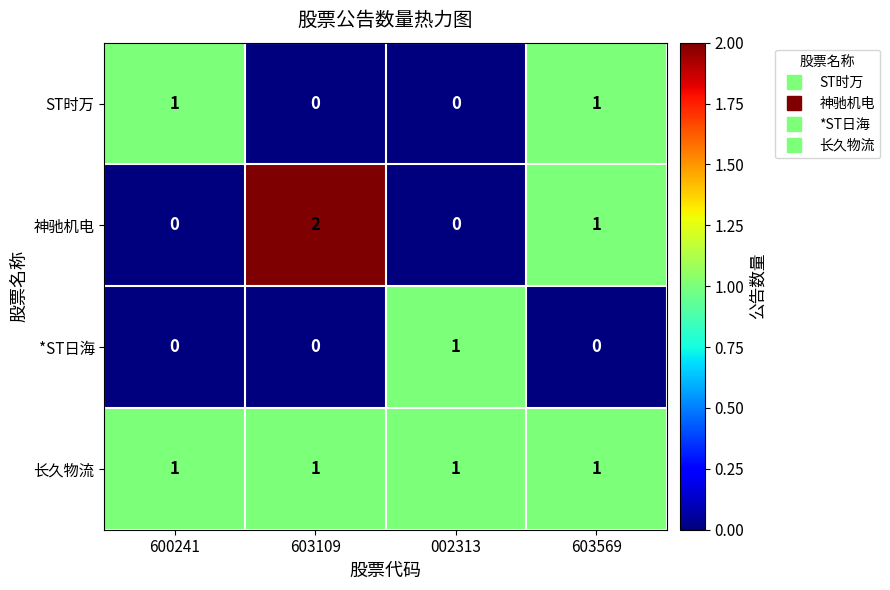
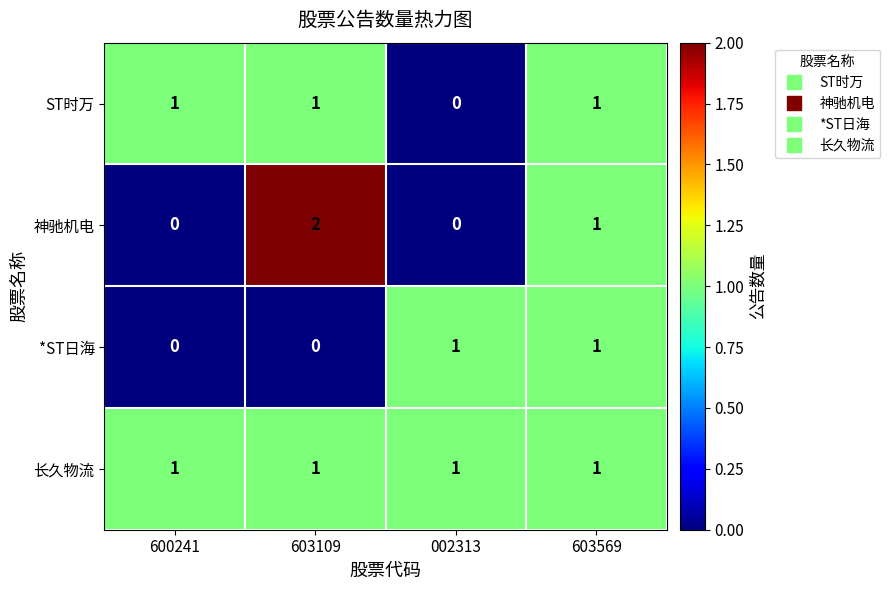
  {
    "ST时万": {
      "600241": 1,
-     "603109": 0,
+     "603109": 1,
      "002313": 0,
      "603569": 1
    },
    "神驰机电": {
      "600241": 0,
      "603109": 2,
      "002313": 0,
      "603569": 1
    },
    "*ST日海": {
      "600241": 0,
      "603109": 0,
      "002313": 1,
-     "603569": 0
+     "603569": 1
    },
    "长久物流": {
      "600241": 1,
      "603109": 1,
      "002313": 1,
      "603569": 1
    }
  }
